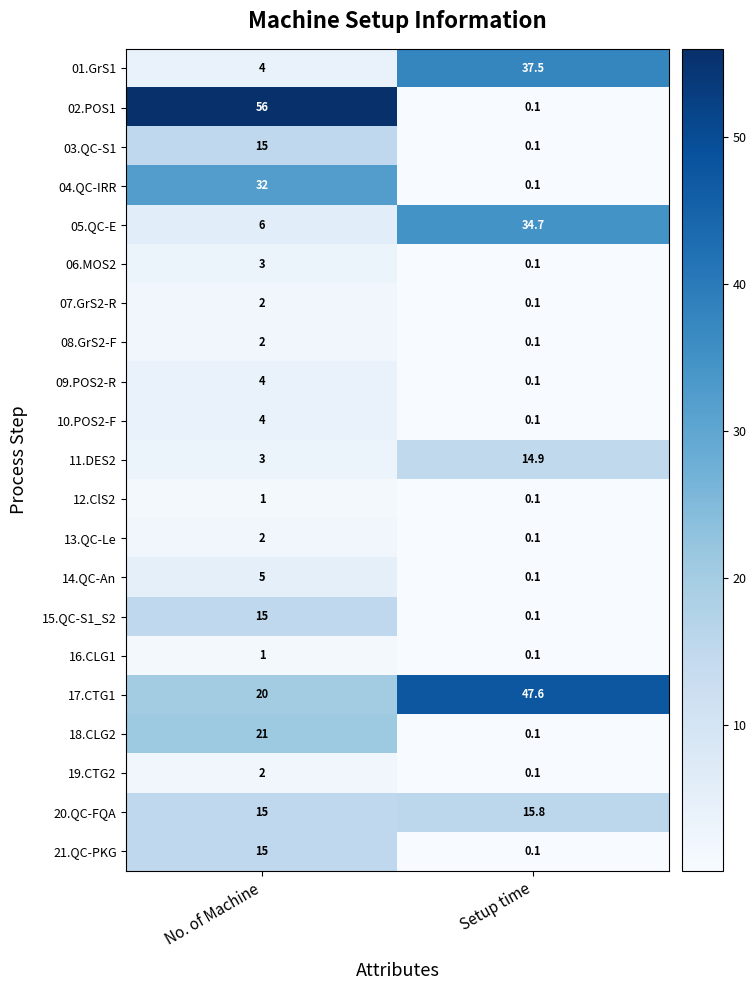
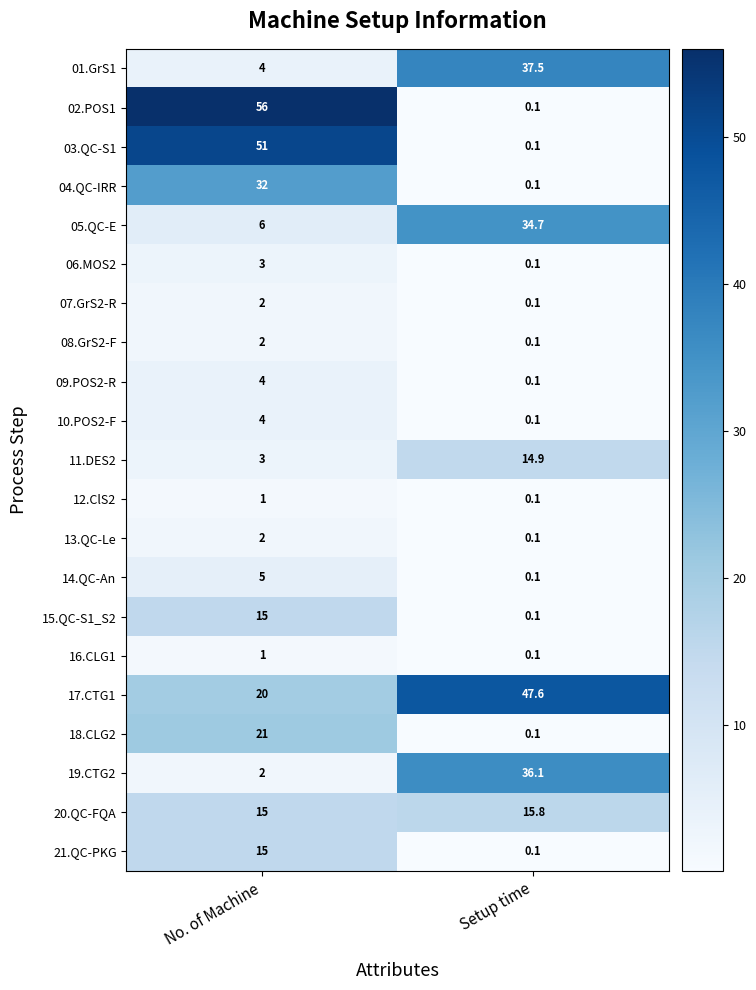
  {
    "01.GrS1": {
      "No. of Machine": 4,
      "Setup time": 37.5
    },
    "02.POS1": {
      "No. of Machine": 56,
      "Setup time": 0.1
    },
    "03.QC-S1": {
-     "No. of Machine": 15,
+     "No. of Machine": 51,
      "Setup time": 0.1
    },
    "04.QC-IRR": {
      "No. of Machine": 32,
      "Setup time": 0.1
    },
    "05.QC-E": {
      "No. of Machine": 6,
      "Setup time": 34.7
    },
    "06.MOS2": {
      "No. of Machine": 3,
      "Setup time": 0.1
    },
    "07.GrS2-R": {
      "No. of Machine": 2,
      "Setup time": 0.1
    },
    "08.GrS2-F": {
      "No. of Machine": 2,
      "Setup time": 0.1
    },
    "09.POS2-R": {
      "No. of Machine": 4,
      "Setup time": 0.1
    },
    "10.POS2-F": {
      "No. of Machine": 4,
      "Setup time": 0.1
    },
    "11.DES2": {
      "No. of Machine": 3,
      "Setup time": 14.9
    },
    "12.ClS2": {
      "No. of Machine": 1,
      "Setup time": 0.1
    },
    "13.QC-Le": {
      "No. of Machine": 2,
      "Setup time": 0.1
    },
    "14.QC-An": {
      "No. of Machine": 5,
      "Setup time": 0.1
    },
    "15.QC-S1_S2": {
      "No. of Machine": 15,
      "Setup time": 0.1
    },
    "16.CLG1": {
      "No. of Machine": 1,
      "Setup time": 0.1
    },
    "17.CTG1": {
      "No. of Machine": 20,
      "Setup time": 47.6
    },
    "18.CLG2": {
      "No. of Machine": 21,
      "Setup time": 0.1
    },
    "19.CTG2": {
      "No. of Machine": 2,
-     "Setup time": 0.1
+     "Setup time": 36.1
    },
    "20.QC-FQA": {
      "No. of Machine": 15,
      "Setup time": 15.8
    },
    "21.QC-PKG": {
      "No. of Machine": 15,
      "Setup time": 0.1
    }
  }
